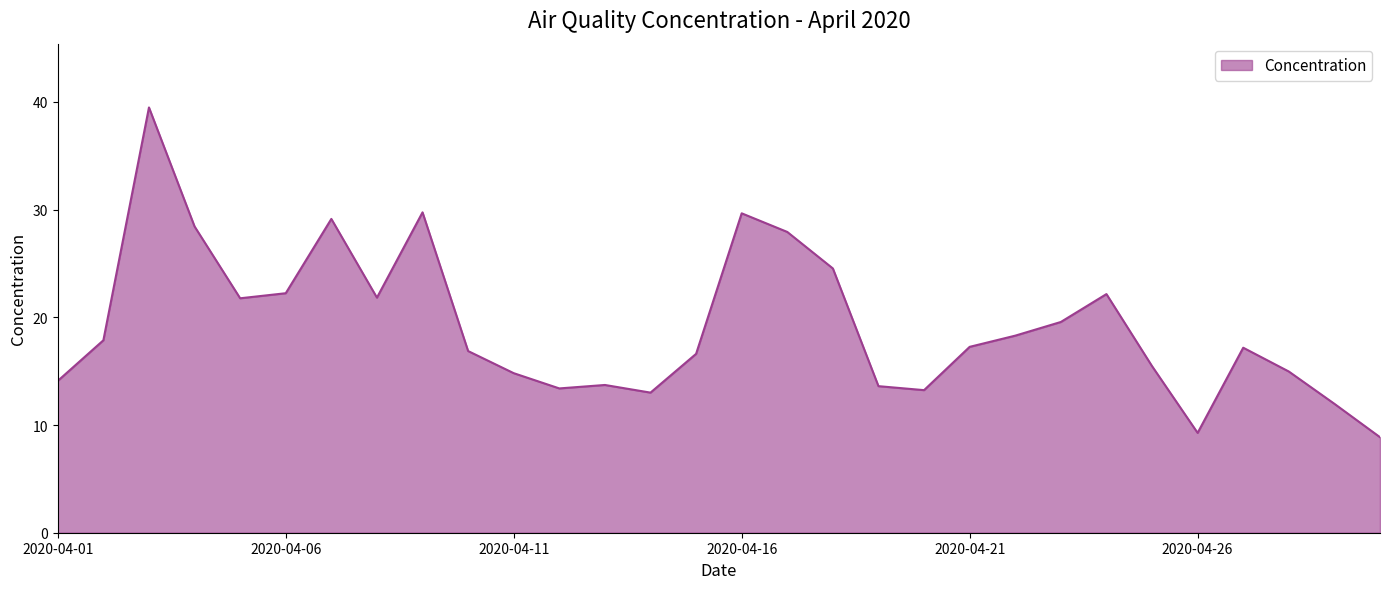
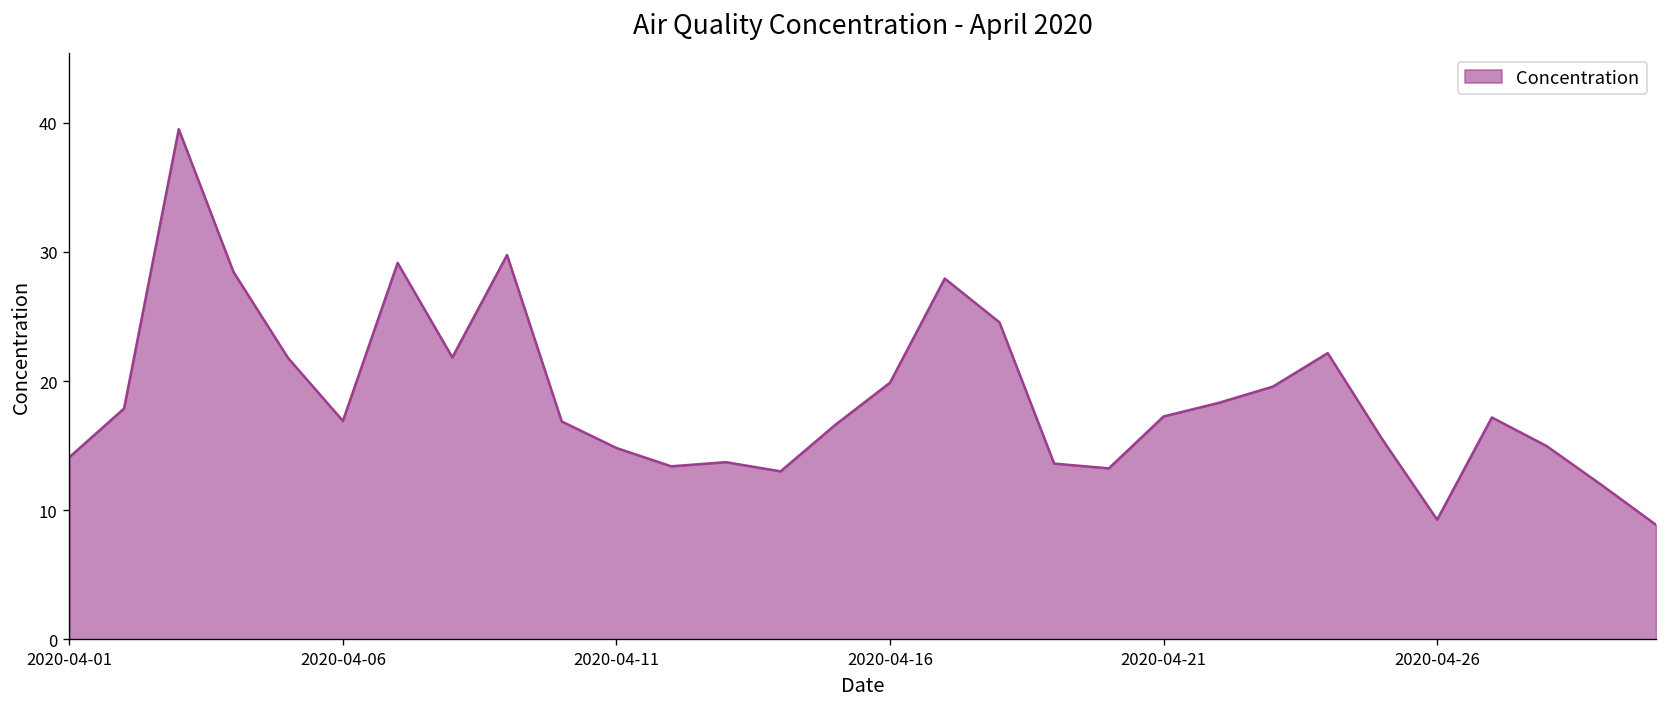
  {
    "2020-04-01": 14.1,
-   "2020-04-06": 22.2,
+   "2020-04-06": 16.9,
    "2020-04-11": 14.8,
-   "2020-04-16": 29.7,
+   "2020-04-16": 19.9,
    "2020-04-21": 17.3,
    "2020-04-26": 9.3
  }
